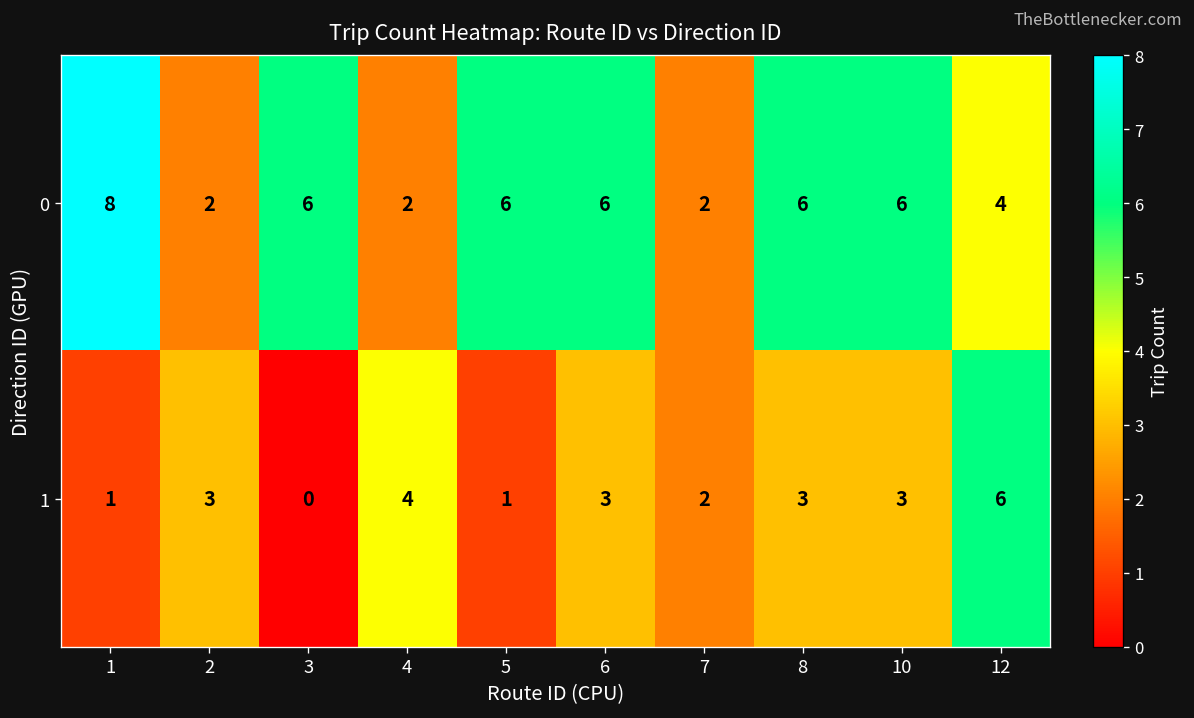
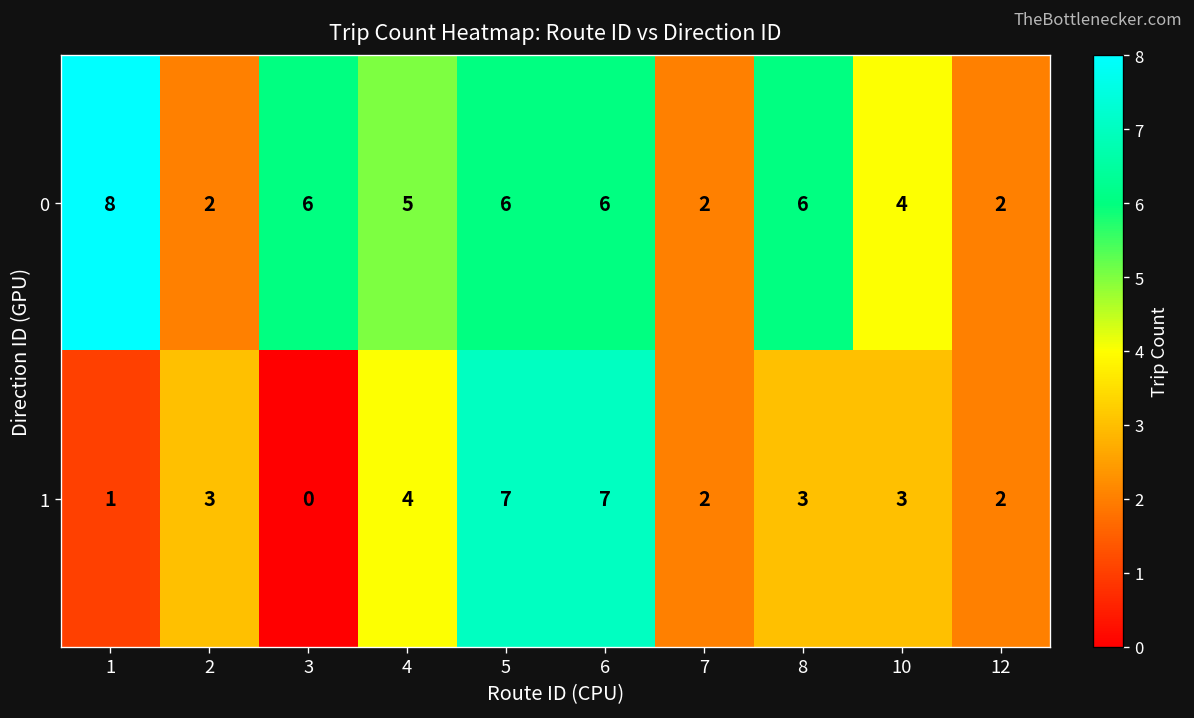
  {
    "0": {
      "1": 8,
      "2": 2,
      "3": 6,
-     "4": 2,
+     "4": 5,
      "5": 6,
      "6": 6,
      "7": 2,
      "8": 6,
-     "10": 6,
-     "12": 4
+     "10": 4,
+     "12": 2
    },
    "1": {
      "1": 1,
      "2": 3,
      "3": 0,
      "4": 4,
-     "5": 1,
-     "6": 3,
+     "5": 7,
+     "6": 7,
      "7": 2,
      "8": 3,
      "10": 3,
-     "12": 6
+     "12": 2
    }
  }
